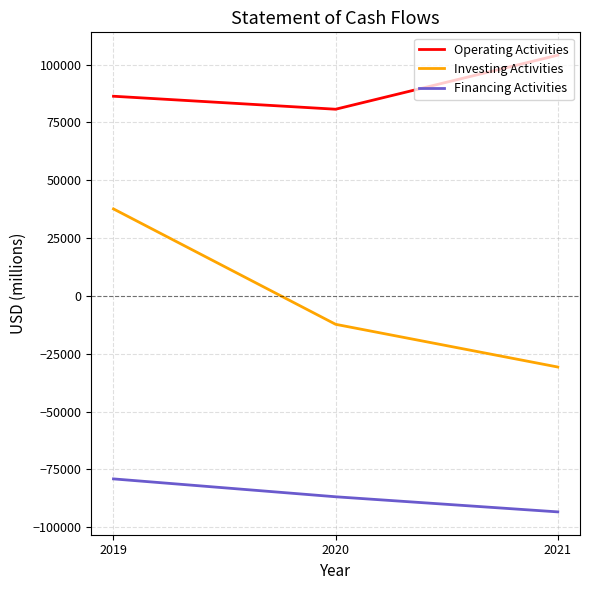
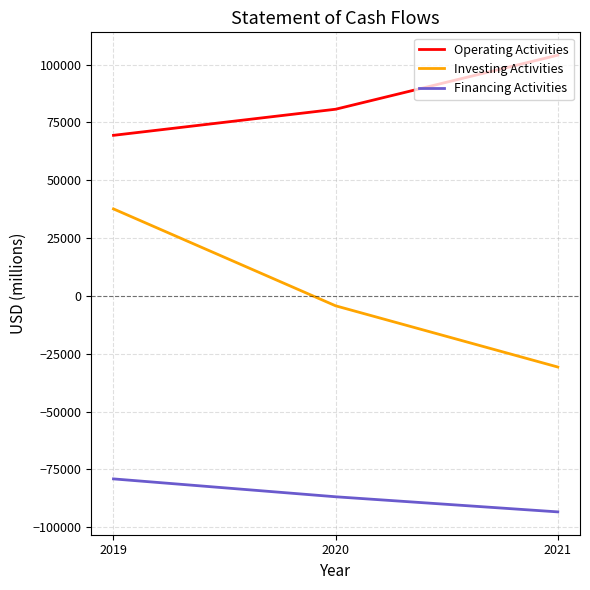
  {
    "Operating Activities": {
-     "2019": 86000,
+     "2019": 69000,
      "2020": 81000
    },
    "Investing Activities": {
      "2019": 38000,
-     "2020": -12000,
+     "2020": -4000,
      "2021": -31000
    },
    "Financing Activities": {
      "2019": -79000,
      "2020": -87000,
      "2021": -93000
    }
  }
